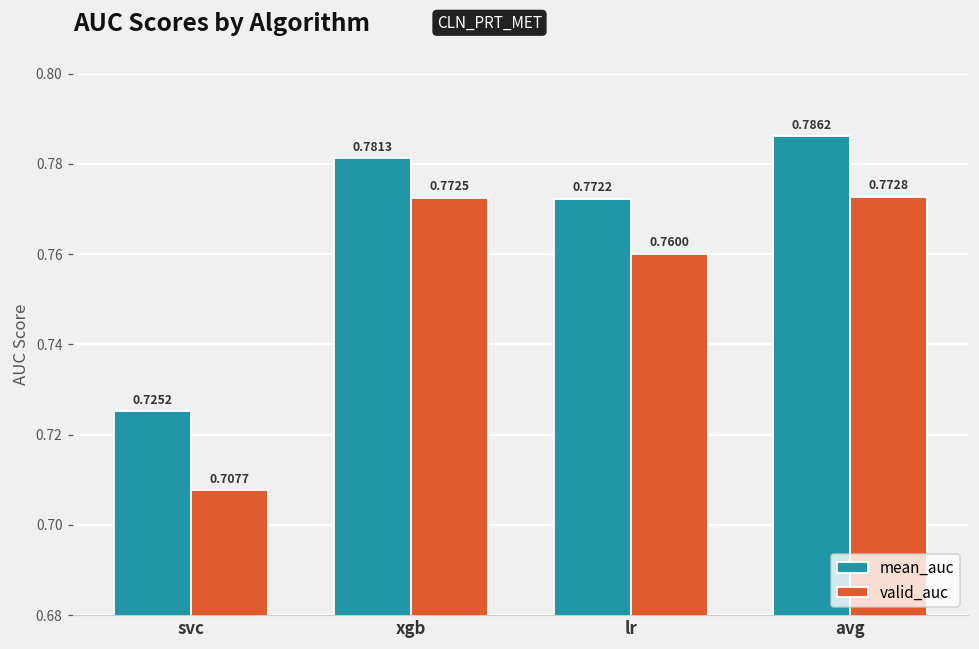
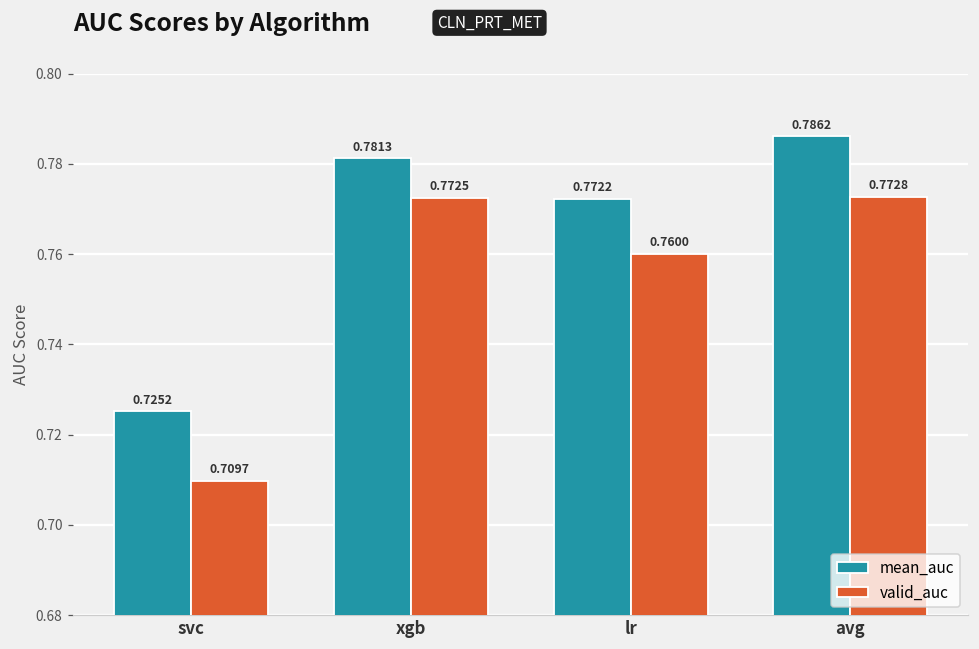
  {
    "mean_auc": {
      "svc": 0.7252,
      "xgb": 0.7813,
      "lr": 0.7722,
      "avg": 0.7862
    },
    "valid_auc": {
-     "svc": 0.7077,
+     "svc": 0.7097,
      "xgb": 0.7725,
      "lr": 0.7600,
      "avg": 0.7728
    }
  }
